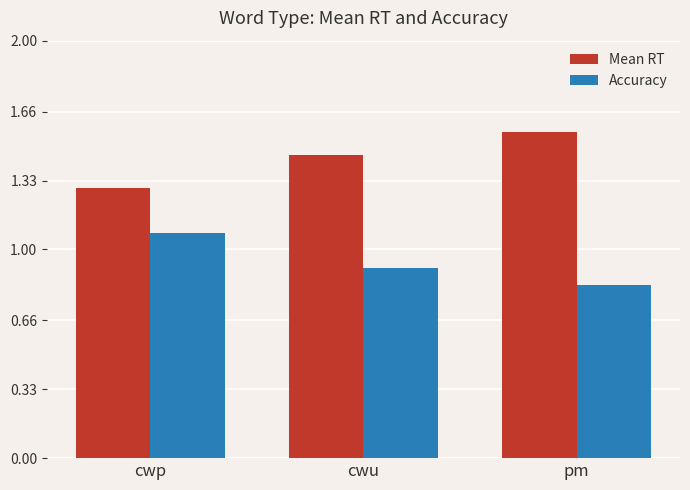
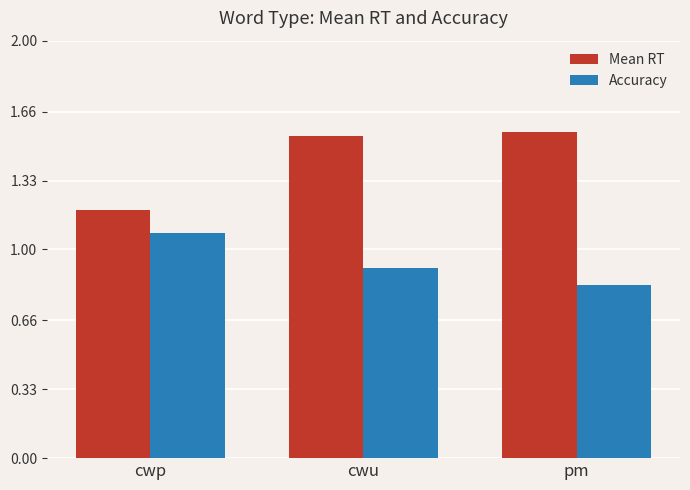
  {
    "Mean RT": {
-     "cwp": 1.29,
-     "cwu": 1.45,
+     "cwp": 1.19,
+     "cwu": 1.55,
      "pm": 1.56
    },
    "Accuracy": {
      "cwp": 1.08,
      "cwu": 0.91,
      "pm": 0.83
    }
  }
